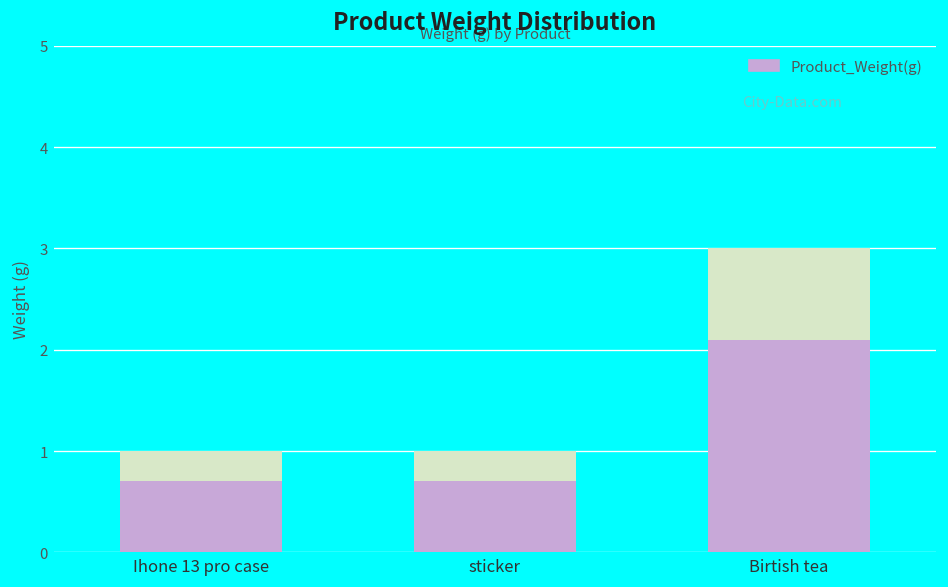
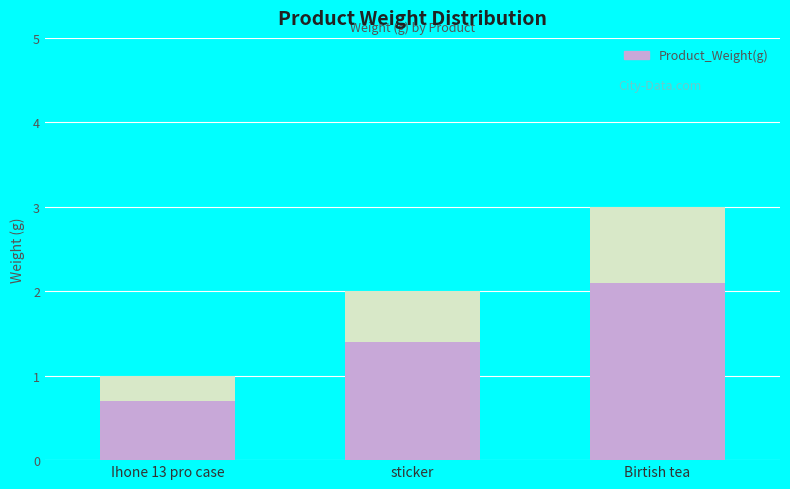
  {
    "Product_Weight(g)": {
      "Ihone 13 pro case": 1,
-     "sticker": 1,
+     "sticker": 2,
      "Birtish tea": 3
    }
  }
